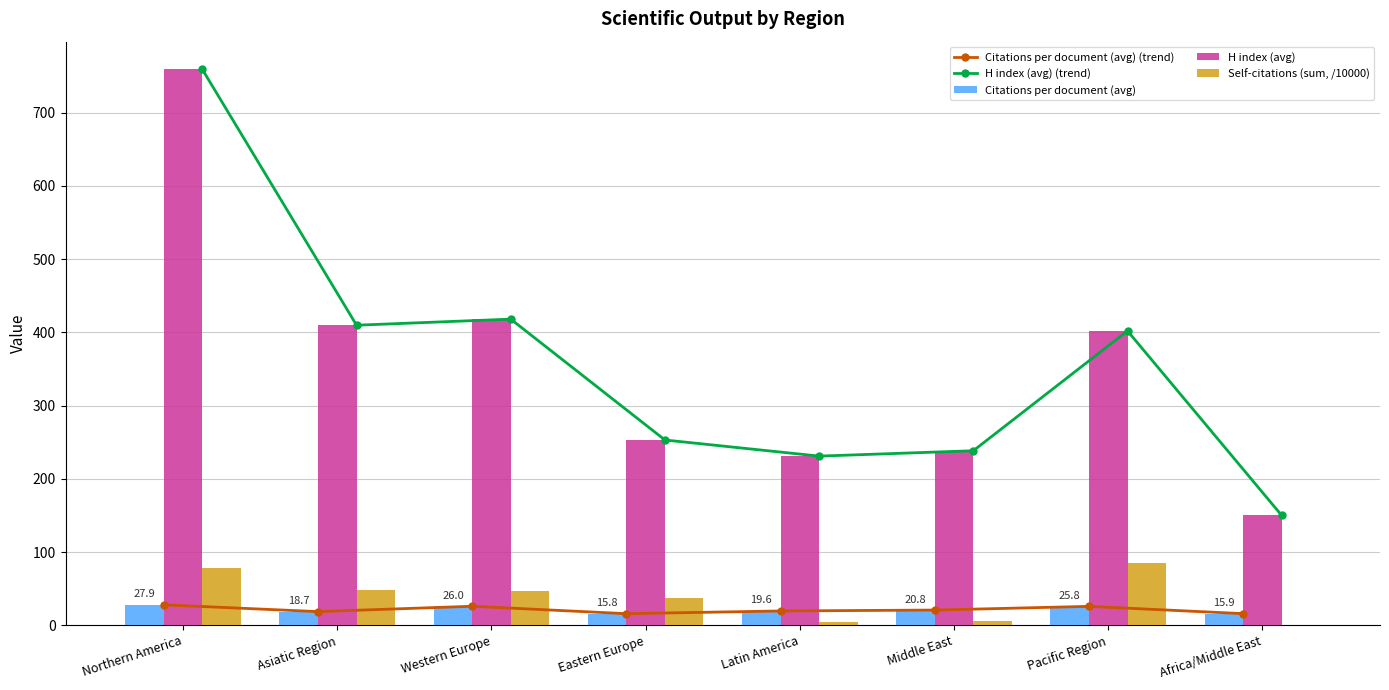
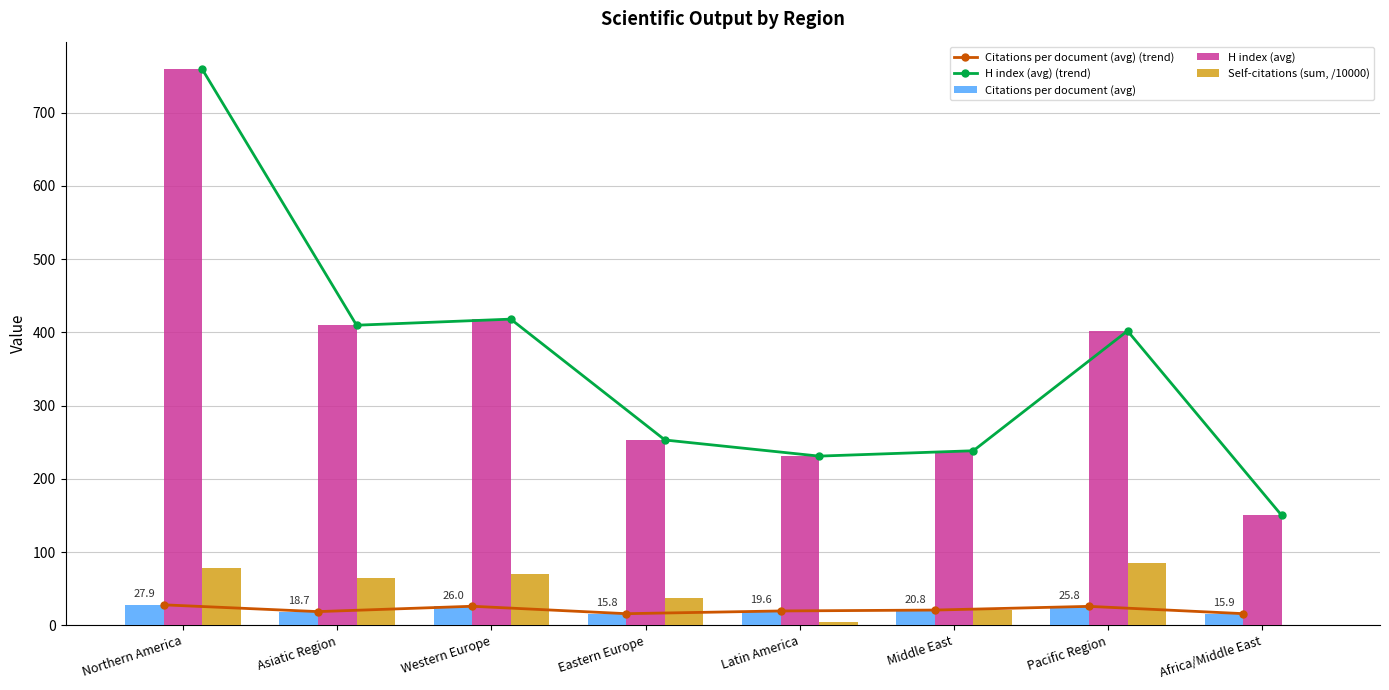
  {
    "Citations per document (avg)": {
      "Northern America": 27.9,
      "Asiatic Region": 18.7,
      "Western Europe": 26.0,
      "Eastern Europe": 15.8,
      "Latin America": 19.6,
      "Middle East": 20.8,
      "Pacific Region": 25.8,
      "Africa/Middle East": 15.9
    },
    "H index (avg)": {
      "Northern America": 760,
      "Asiatic Region": 410,
      "Western Europe": 420,
      "Eastern Europe": 250,
      "Latin America": 230,
      "Middle East": 240,
      "Pacific Region": 400,
      "Africa/Middle East": 150
    },
    "Self-citations (sum, /10000)": {
      "Northern America": 80,
-     "Asiatic Region": 50,
-     "Western Europe": 50,
+     "Asiatic Region": 70,
+     "Western Europe": 70,
      "Eastern Europe": 40,
      "Latin America": 0,
-     "Middle East": 10,
+     "Middle East": 20,
      "Pacific Region": 90
    }
  }
